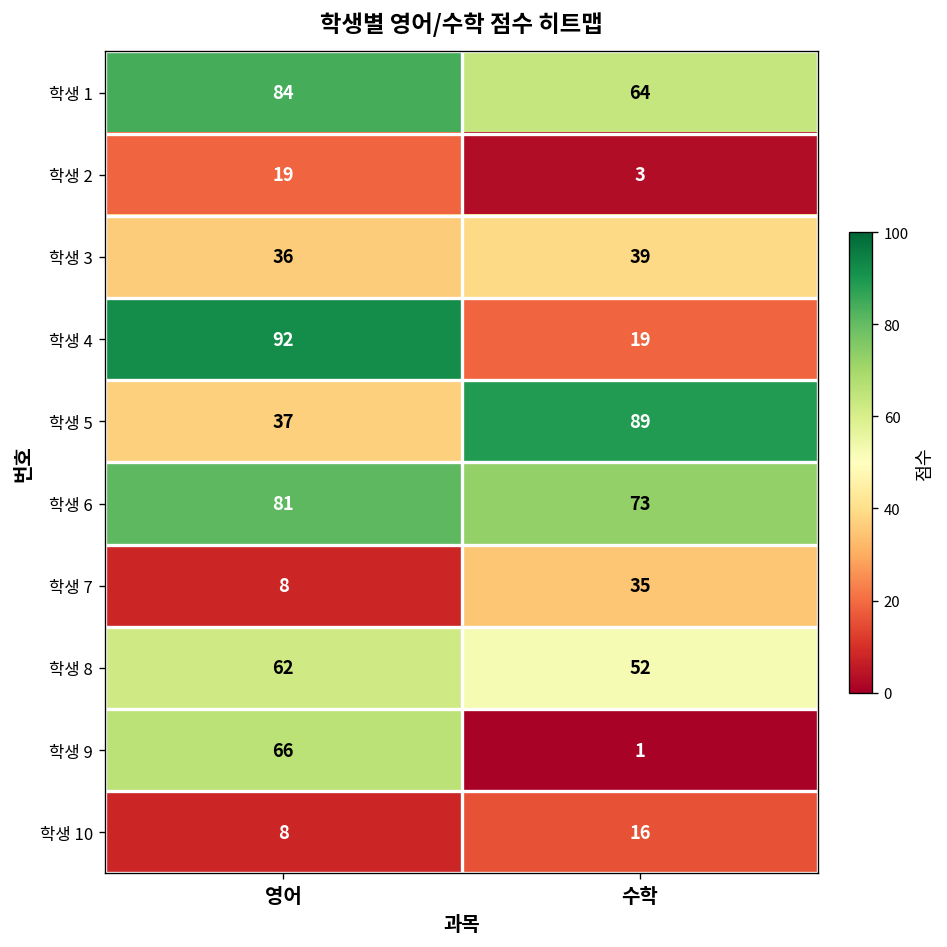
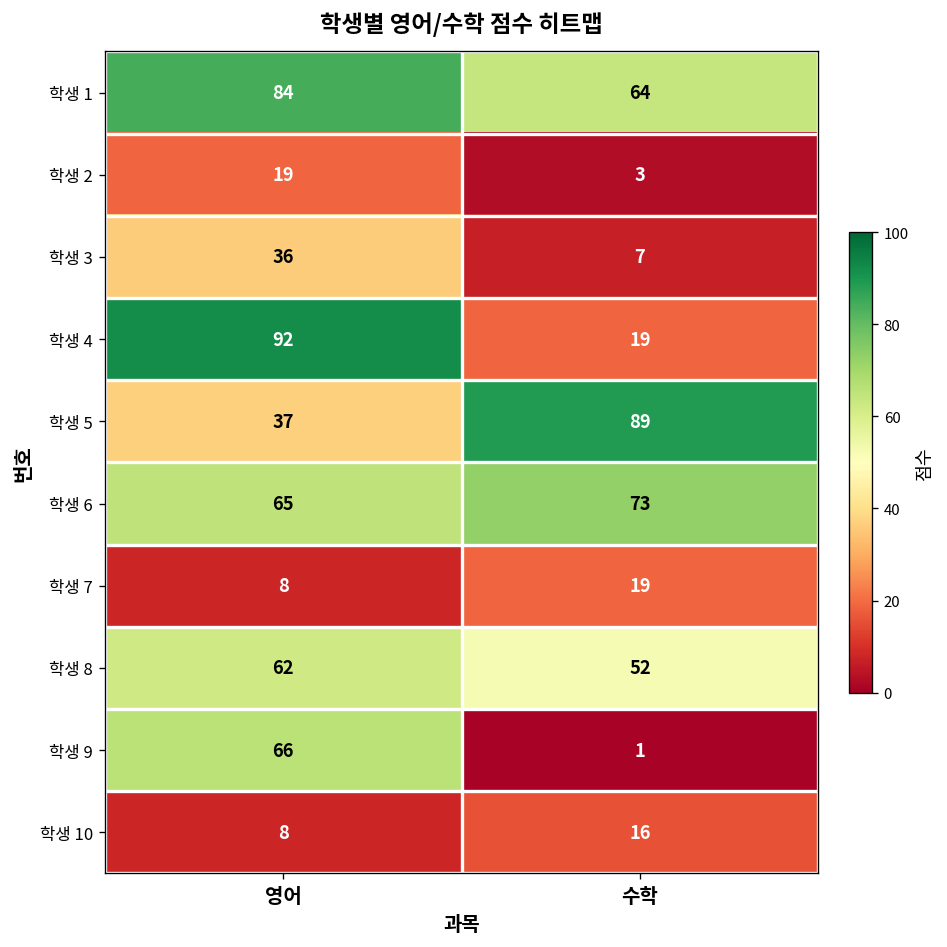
  {
    "학생 1": {
      "영어": 84,
      "수학": 64
    },
    "학생 2": {
      "영어": 19,
      "수학": 3
    },
    "학생 3": {
      "영어": 36,
-     "수학": 39
+     "수학": 7
    },
    "학생 4": {
      "영어": 92,
      "수학": 19
    },
    "학생 5": {
      "영어": 37,
      "수학": 89
    },
    "학생 6": {
-     "영어": 81,
+     "영어": 65,
      "수학": 73
    },
    "학생 7": {
      "영어": 8,
-     "수학": 35
+     "수학": 19
    },
    "학생 8": {
      "영어": 62,
      "수학": 52
    },
    "학생 9": {
      "영어": 66,
      "수학": 1
    },
    "학생 10": {
      "영어": 8,
      "수학": 16
    }
  }
